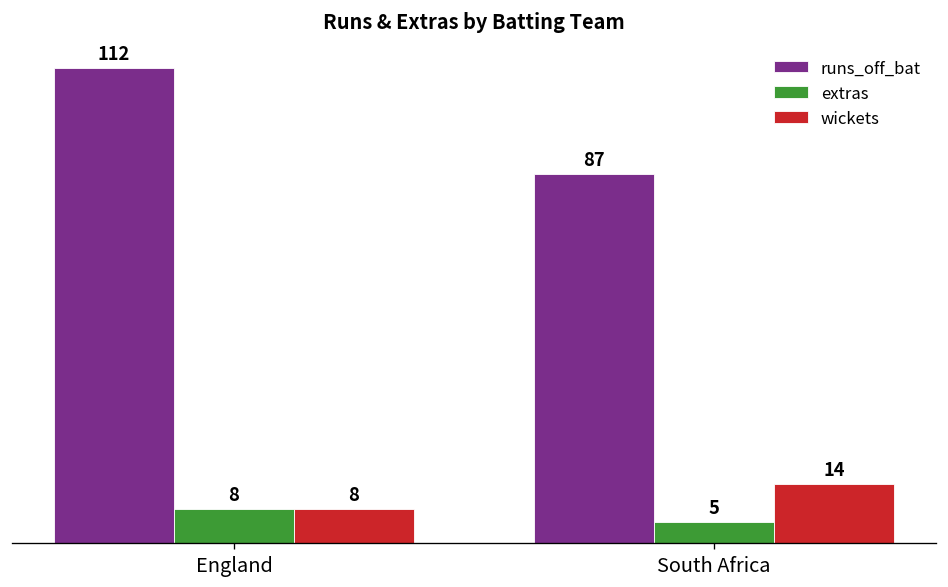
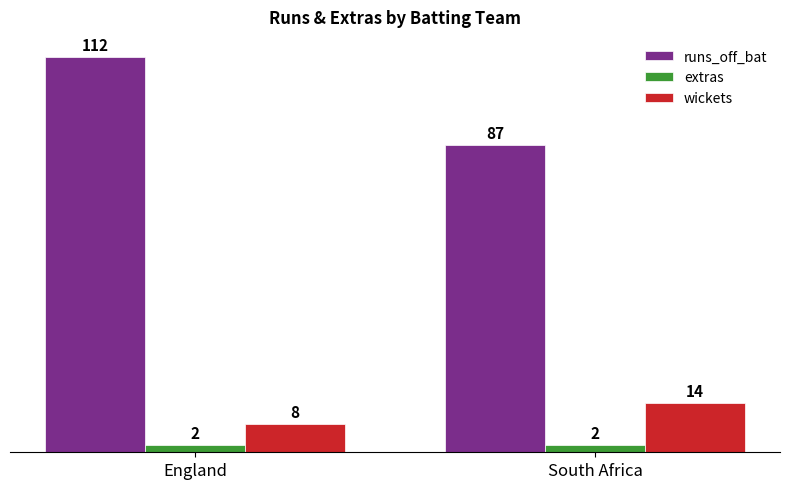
  {
    "runs_off_bat": {
      "England": 112,
      "South Africa": 87
    },
    "extras": {
-     "England": 8,
-     "South Africa": 5
+     "England": 2,
+     "South Africa": 2
    },
    "wickets": {
      "England": 8,
      "South Africa": 14
    }
  }
